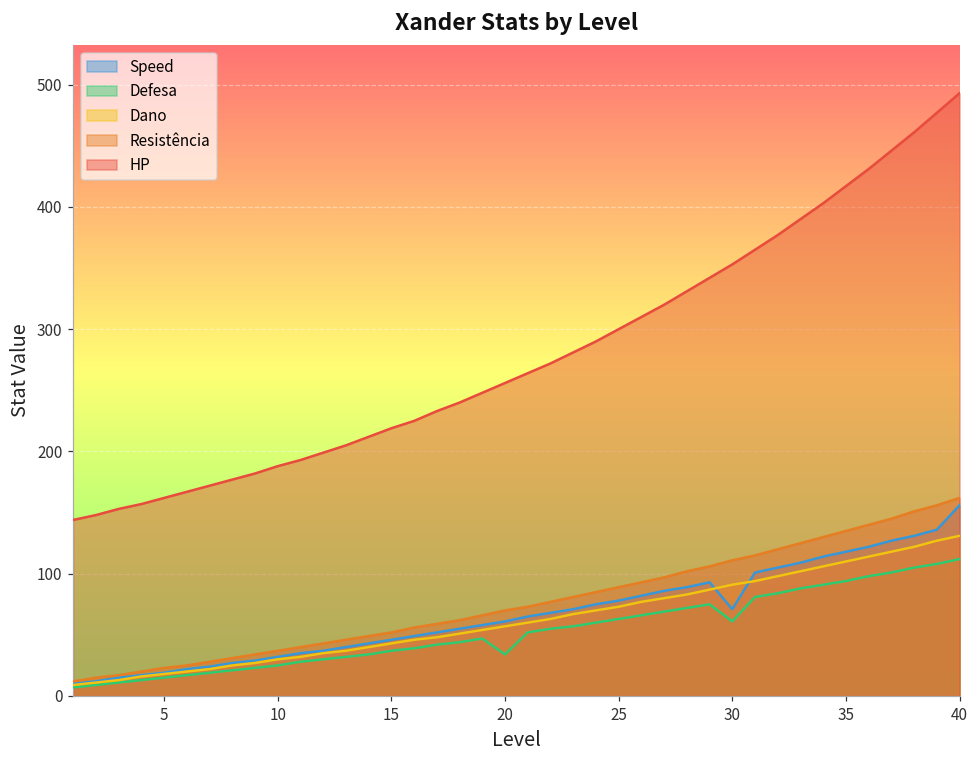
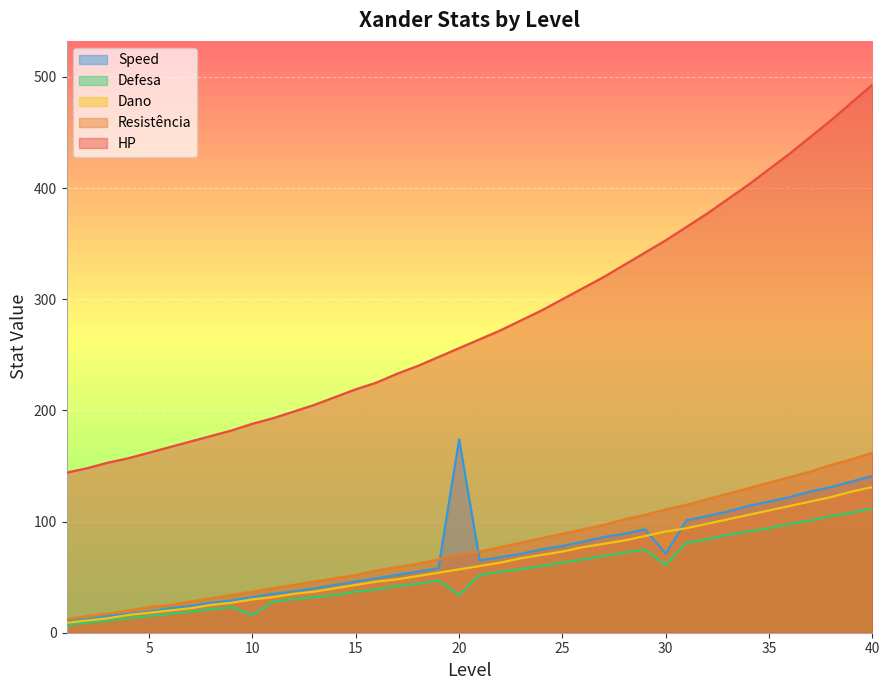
  {
    "Speed": {
      "15": 46,
-     "20": 61,
+     "20": 174,
      "25": 78,
      "30": 71,
      "35": 118,
-     "40": 156
+     "40": 141
    },
    "Defesa": {
      "5": 15,
-     "10": 25,
+     "10": 16,
      "15": 37,
      "20": 34,
      "25": 63,
      "30": 61,
      "35": 94,
      "40": 112
    }
  }
